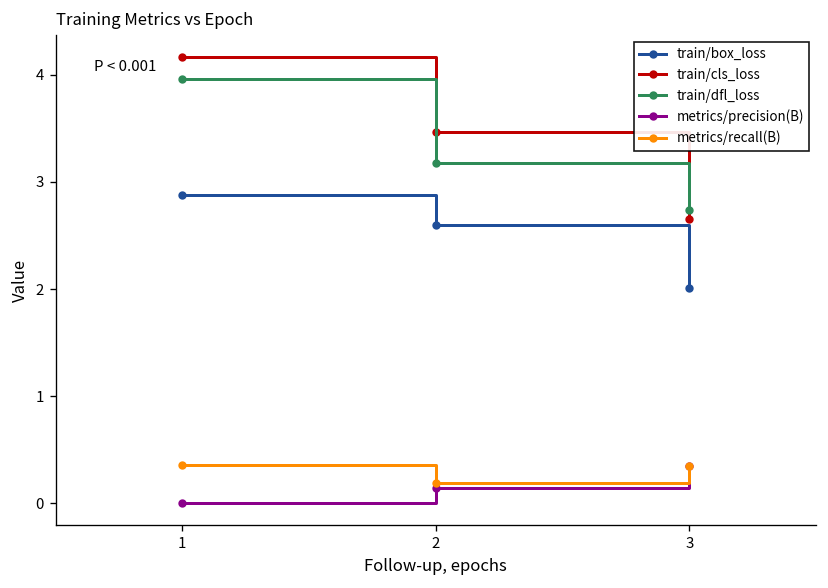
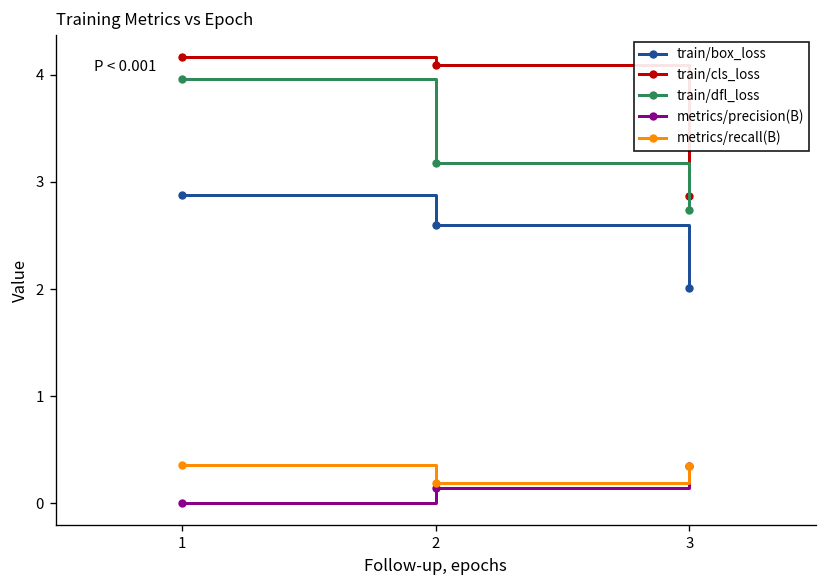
  {
    "train/box_loss": {
      "1": 2.9,
      "2": 2.6,
      "3": 2.0
    },
    "train/cls_loss": {
-     "2": 3.5,
-     "3": 2.7
+     "2": 4.1,
+     "3": 2.9
    },
    "train/dfl_loss": {
      "2": 3.2,
      "3": 2.7
    },
    "metrics/precision(B)": {
      "1": 0.0,
      "2": 0.1
    },
    "metrics/recall(B)": {
      "1": 0.4,
      "2": 0.2
    }
  }
